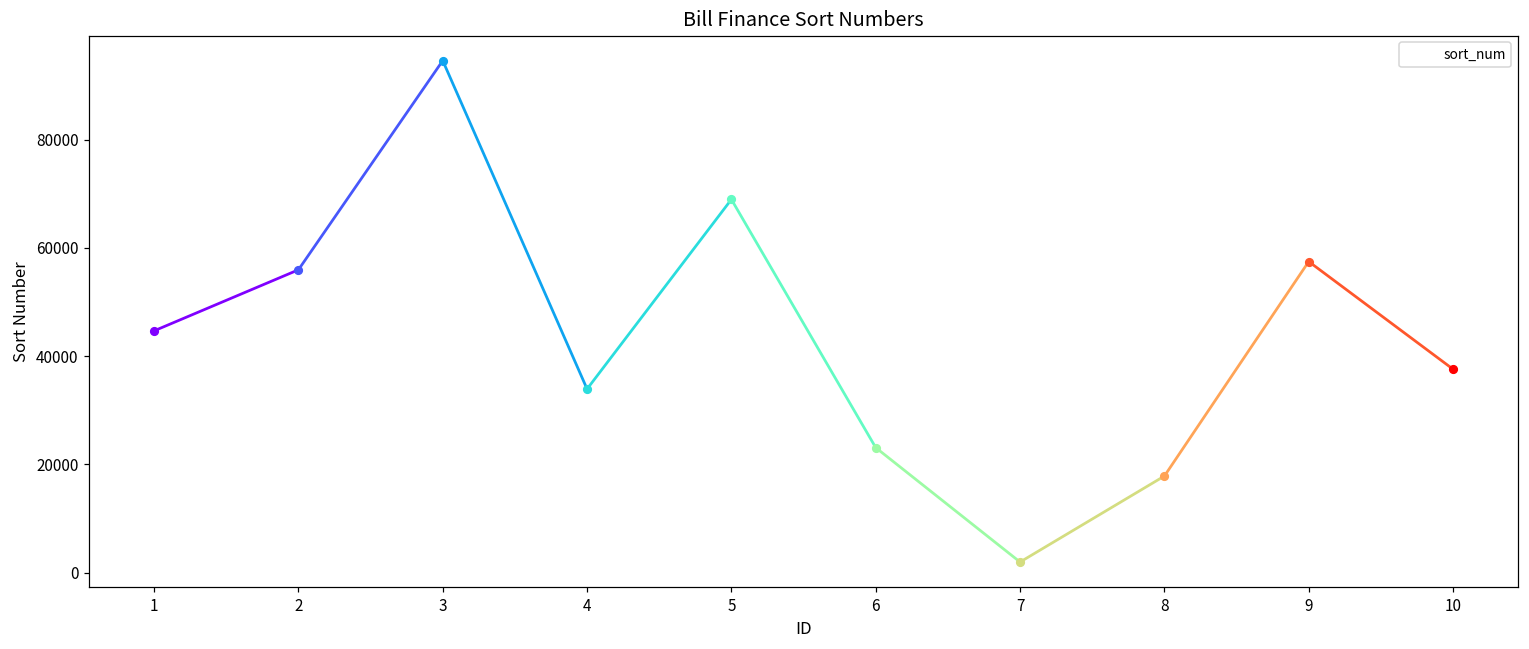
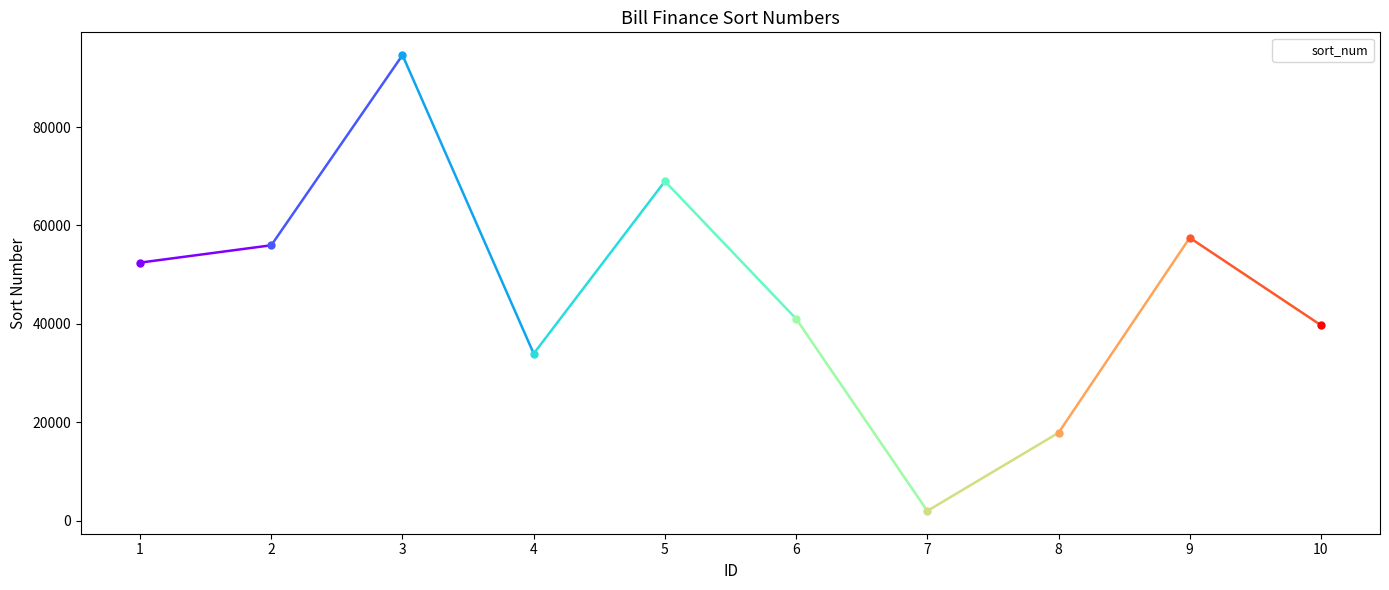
  {
    "sort_num": {
-     "1": 45000,
-     "6": 23000,
-     "10": 38000
+     "1": 52000,
+     "6": 41000,
+     "10": 40000
    }
  }
